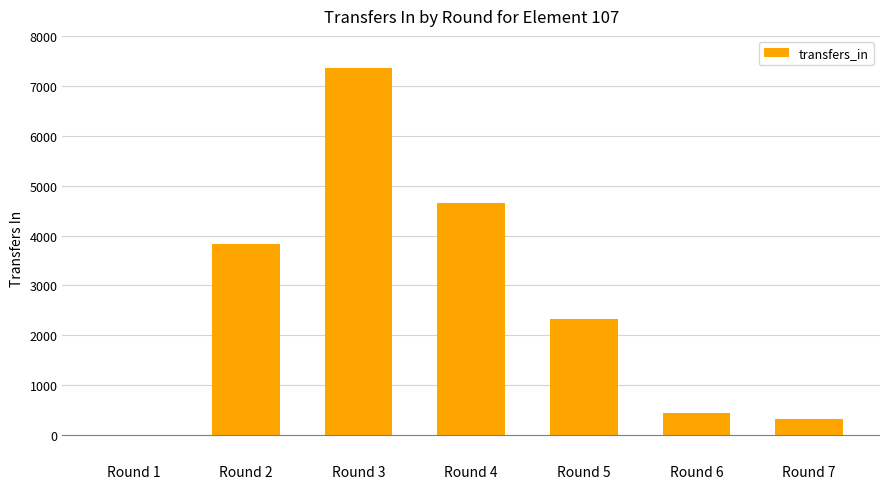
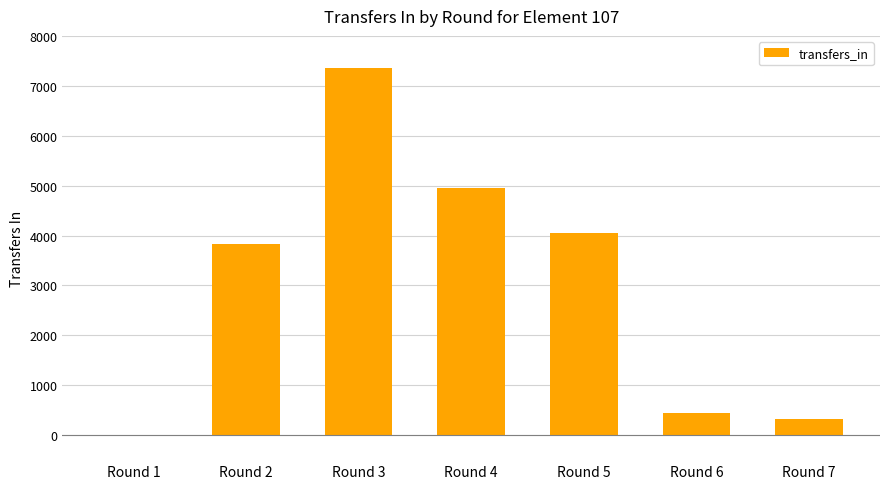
  {
    "Round 1": 0,
    "Round 2": 3800,
    "Round 3": 7400,
-   "Round 4": 4700,
-   "Round 5": 2300,
+   "Round 4": 4900,
+   "Round 5": 4100,
    "Round 6": 400,
    "Round 7": 300
  }
